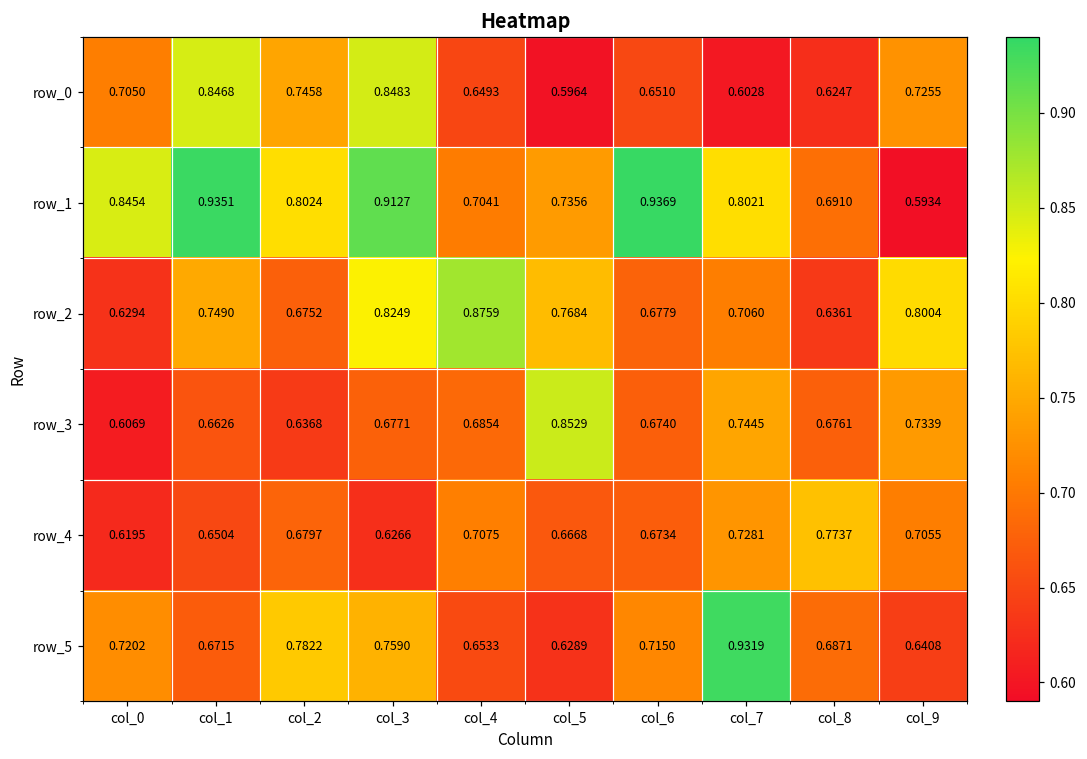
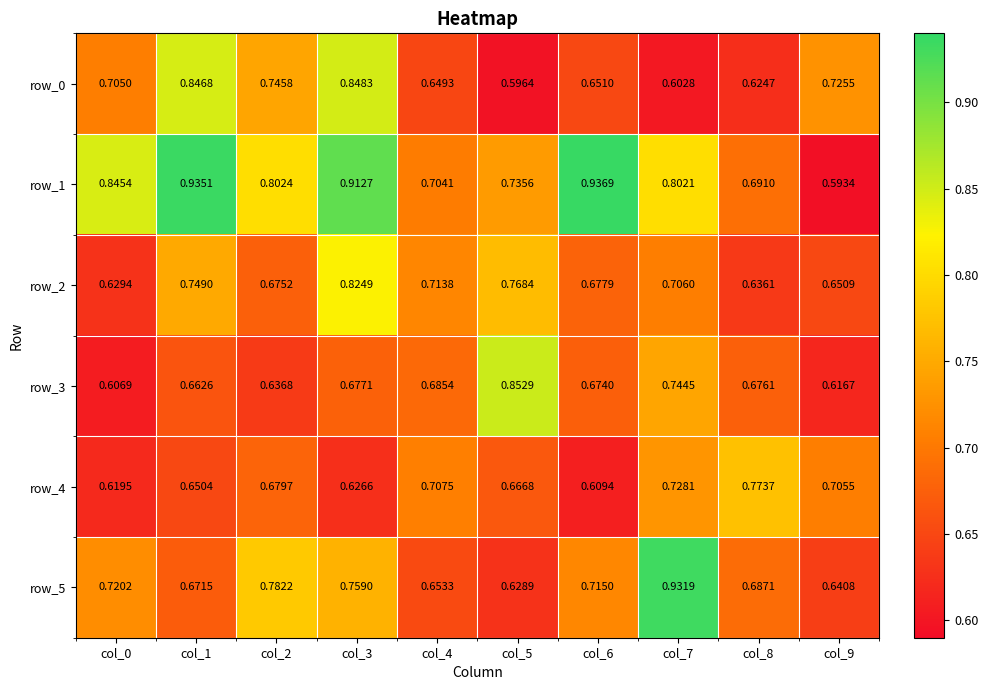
  {
    "row_0": {
      "col_0": 0.7050,
      "col_1": 0.8468,
      "col_2": 0.7458,
      "col_3": 0.8483,
      "col_4": 0.6493,
      "col_5": 0.5964,
      "col_6": 0.6510,
      "col_7": 0.6028,
      "col_8": 0.6247,
      "col_9": 0.7255
    },
    "row_1": {
      "col_0": 0.8454,
      "col_1": 0.9351,
      "col_2": 0.8024,
      "col_3": 0.9127,
      "col_4": 0.7041,
      "col_5": 0.7356,
      "col_6": 0.9369,
      "col_7": 0.8021,
      "col_8": 0.6910,
      "col_9": 0.5934
    },
    "row_2": {
      "col_0": 0.6294,
      "col_1": 0.7490,
      "col_2": 0.6752,
      "col_3": 0.8249,
-     "col_4": 0.8759,
+     "col_4": 0.7138,
      "col_5": 0.7684,
      "col_6": 0.6779,
      "col_7": 0.7060,
      "col_8": 0.6361,
-     "col_9": 0.8004
+     "col_9": 0.6509
    },
    "row_3": {
      "col_0": 0.6069,
      "col_1": 0.6626,
      "col_2": 0.6368,
      "col_3": 0.6771,
      "col_4": 0.6854,
      "col_5": 0.8529,
      "col_6": 0.6740,
      "col_7": 0.7445,
      "col_8": 0.6761,
-     "col_9": 0.7339
+     "col_9": 0.6167
    },
    "row_4": {
      "col_0": 0.6195,
      "col_1": 0.6504,
      "col_2": 0.6797,
      "col_3": 0.6266,
      "col_4": 0.7075,
      "col_5": 0.6668,
-     "col_6": 0.6734,
+     "col_6": 0.6094,
      "col_7": 0.7281,
      "col_8": 0.7737,
      "col_9": 0.7055
    },
    "row_5": {
      "col_0": 0.7202,
      "col_1": 0.6715,
      "col_2": 0.7822,
      "col_3": 0.7590,
      "col_4": 0.6533,
      "col_5": 0.6289,
      "col_6": 0.7150,
      "col_7": 0.9319,
      "col_8": 0.6871,
      "col_9": 0.6408
    }
  }
